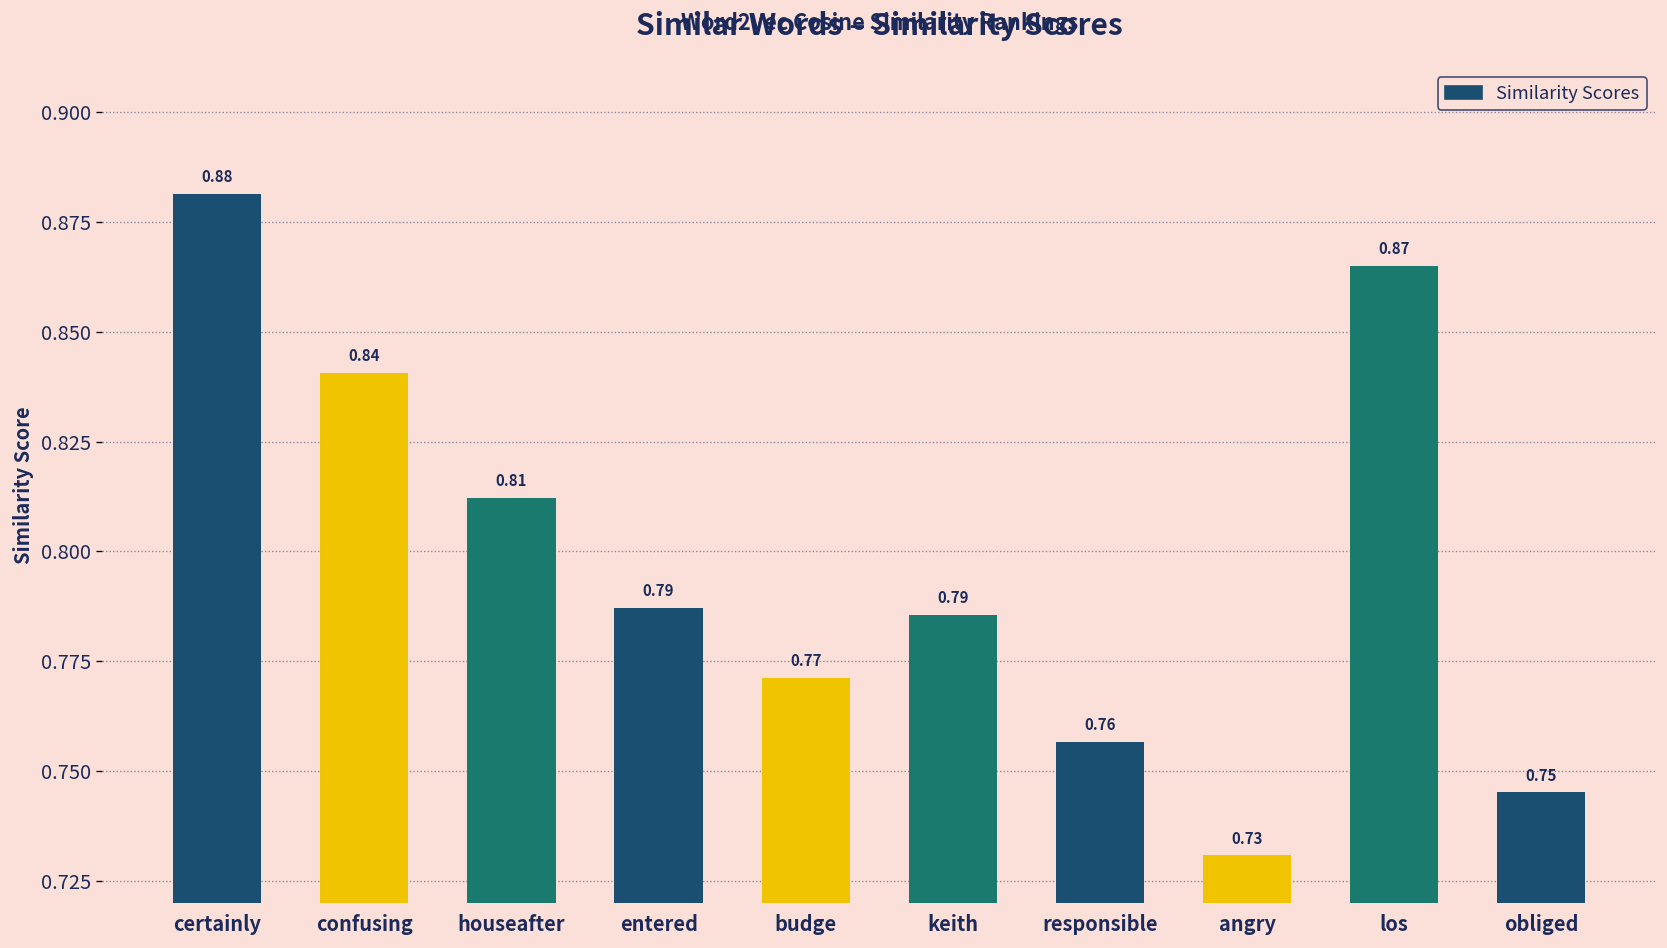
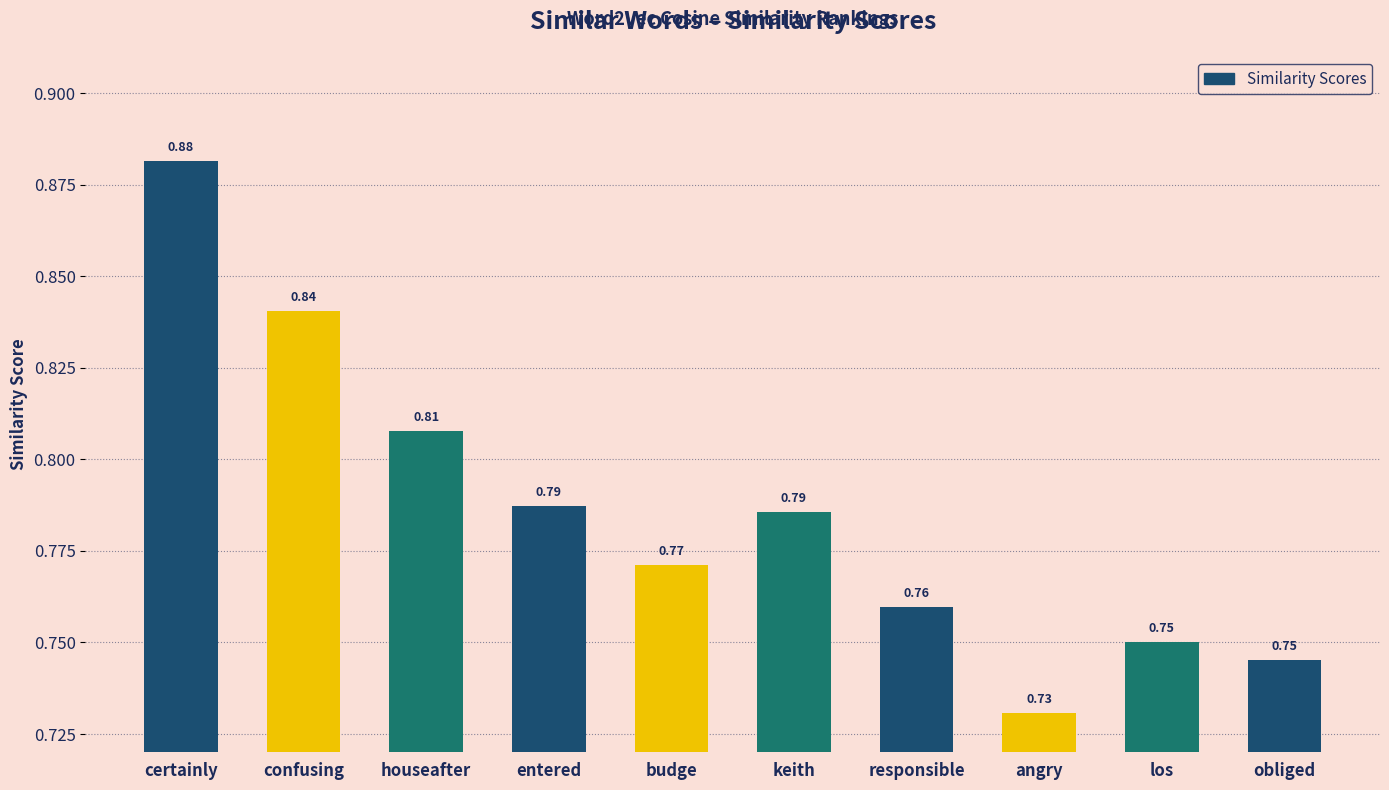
  {
    "certainly": 0.88,
    "confusing": 0.84,
-   "houseafter": 0.812,
+   "houseafter": 0.808,
    "entered": 0.79,
    "budge": 0.77,
    "keith": 0.79,
-   "responsible": 0.757,
+   "responsible": 0.760,
    "angry": 0.73,
-   "los": 0.87,
+   "los": 0.75,
    "obliged": 0.75
  }
